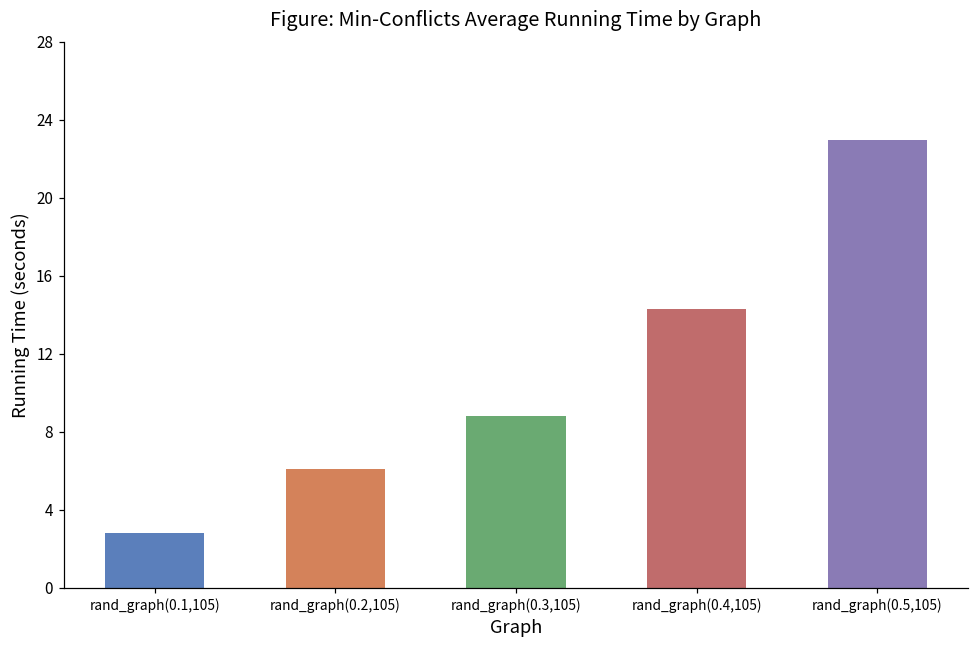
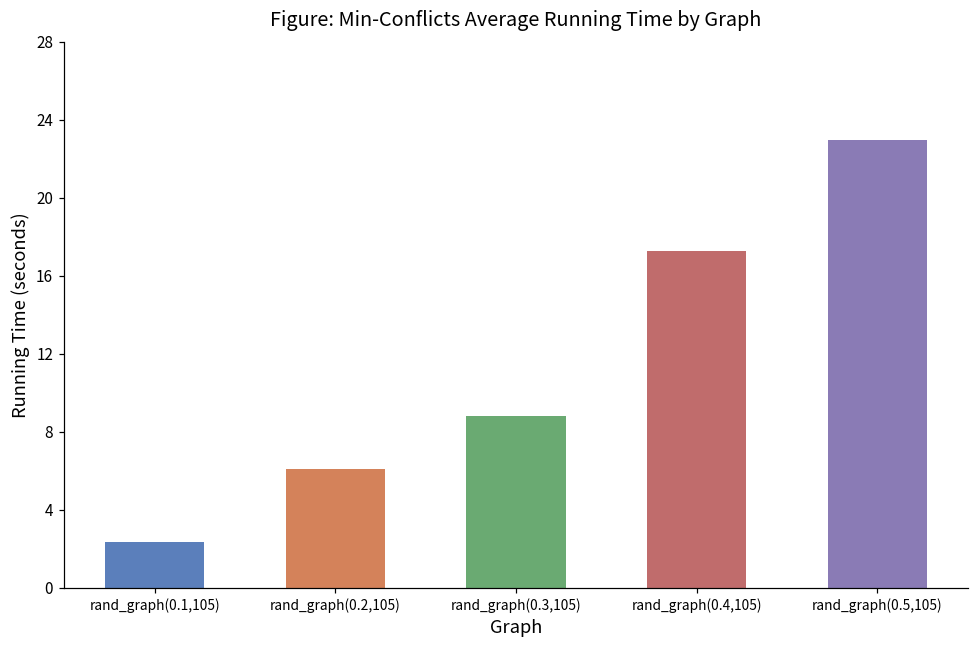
  {
-   "rand_graph(0.1,105)": 2.8,
+   "rand_graph(0.1,105)": 2.3,
    "rand_graph(0.2,105)": 6.1,
    "rand_graph(0.3,105)": 8.8,
-   "rand_graph(0.4,105)": 14.3,
+   "rand_graph(0.4,105)": 17.3,
    "rand_graph(0.5,105)": 22.9
  }
